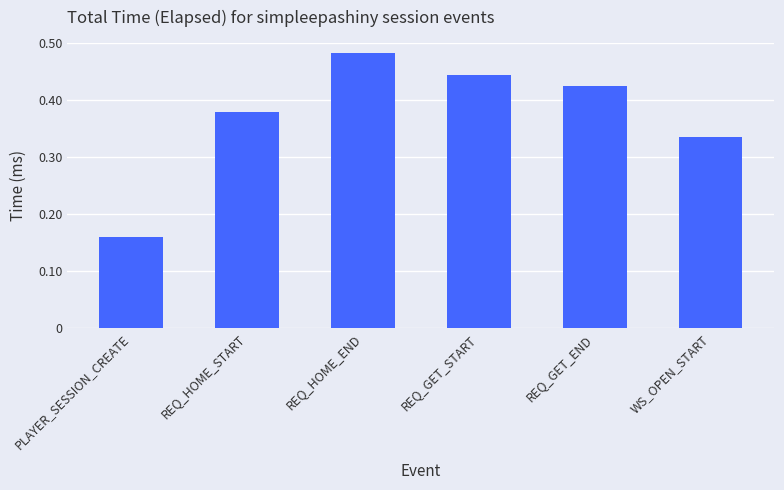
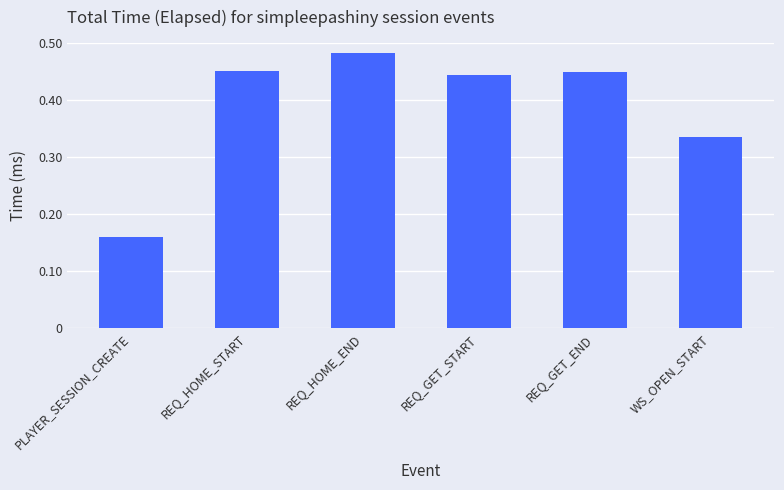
  {
    "PLAYER_SESSION_CREATE": 0.16,
-   "REQ_HOME_START": 0.38,
+   "REQ_HOME_START": 0.45,
    "REQ_HOME_END": 0.48,
    "REQ_GET_START": 0.44,
-   "REQ_GET_END": 0.42,
+   "REQ_GET_END": 0.45,
    "WS_OPEN_START": 0.33
  }
